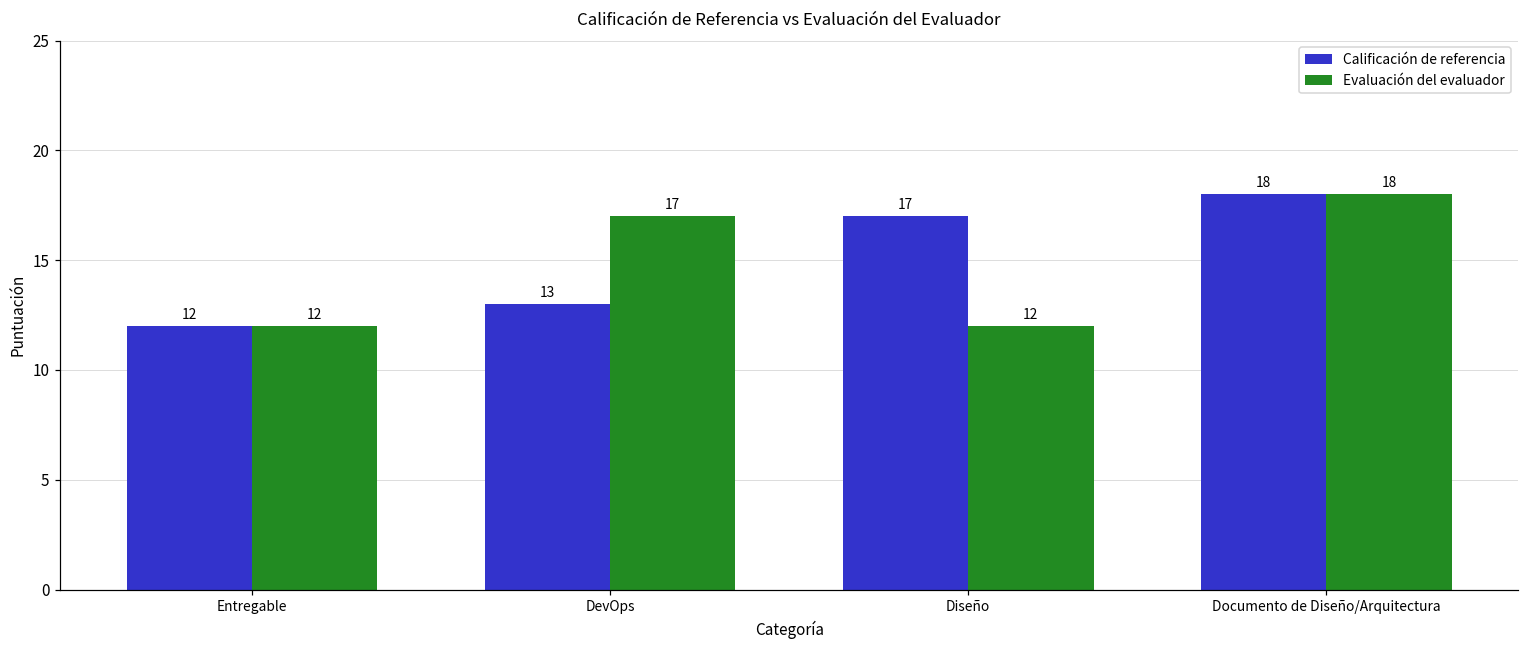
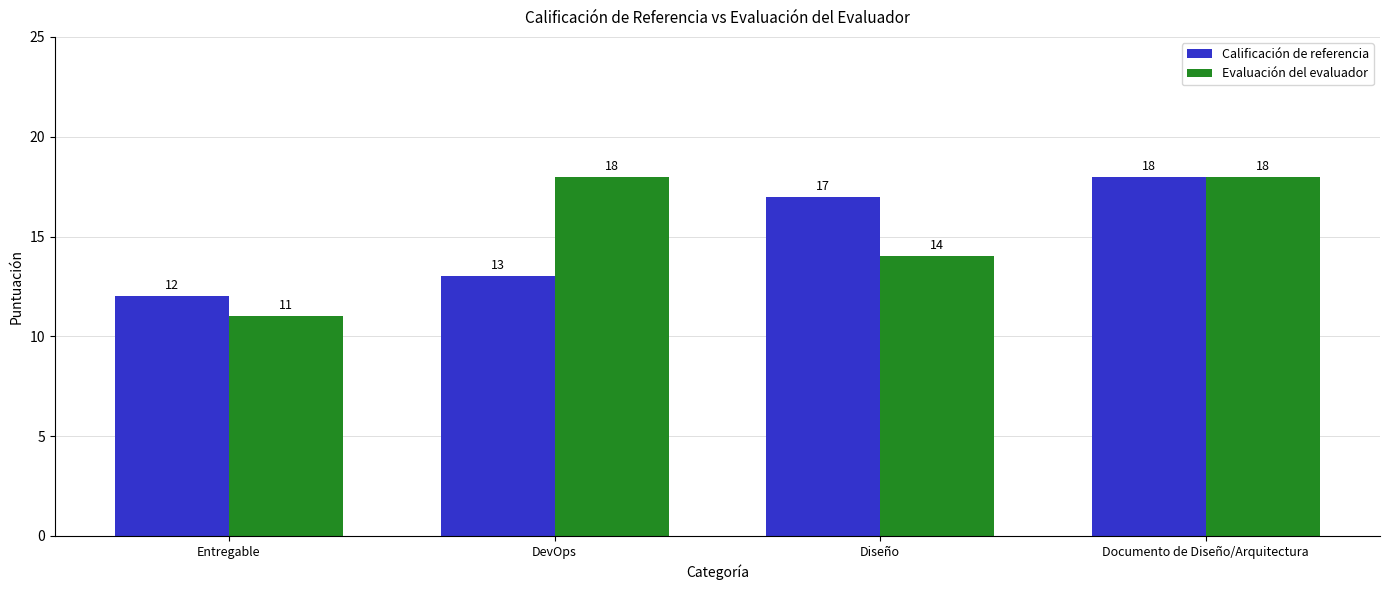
  {
    "Calificación de referencia": {
      "Entregable": 12,
      "DevOps": 13,
      "Diseño": 17,
      "Documento de Diseño/Arquitectura": 18
    },
    "Evaluación del evaluador": {
-     "Entregable": 12,
-     "DevOps": 17,
-     "Diseño": 12,
+     "Entregable": 11,
+     "DevOps": 18,
+     "Diseño": 14,
      "Documento de Diseño/Arquitectura": 18
    }
  }
